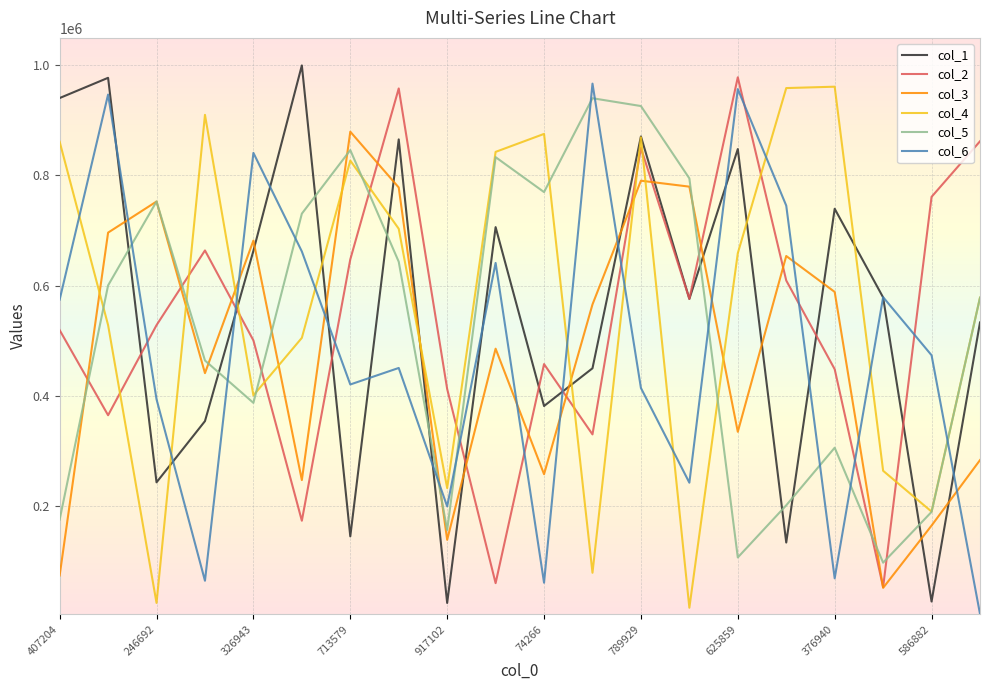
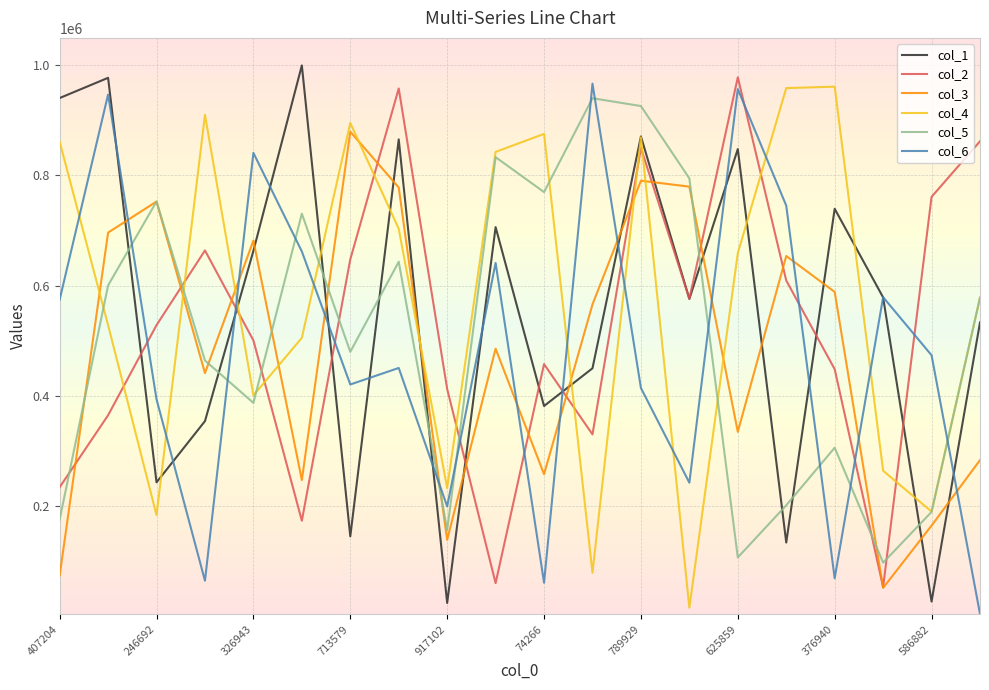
  {
    "col_1": {
      "407204": 940000,
      "246692": 240000,
      "326943": 660000,
      "713579": 140000,
      "917102": 20000,
      "74266": 380000,
      "625859": 850000,
      "376940": 740000,
      "586882": 30000
    },
    "col_2": {
-     "407204": 520000,
+     "407204": 230000,
      "246692": 530000,
      "326943": 500000,
      "713579": 650000,
      "917102": 410000,
      "74266": 460000,
      "789929": 850000,
      "625859": 980000,
      "376940": 450000,
      "586882": 760000
    },
    "col_3": {
      "407204": 70000,
      "326943": 680000,
      "713579": 880000,
      "917102": 140000,
      "74266": 260000,
      "789929": 790000,
      "625859": 330000,
      "376940": 590000,
      "586882": 160000
    },
    "col_4": {
      "407204": 860000,
-     "246692": 20000,
+     "246692": 180000,
      "326943": 400000,
-     "713579": 830000,
+     "713579": 900000,
      "917102": 230000,
      "74266": 880000,
      "625859": 660000,
      "376940": 960000
    },
    "col_5": {
      "407204": 180000,
      "326943": 390000,
-     "713579": 850000,
+     "713579": 480000,
      "917102": 160000,
      "74266": 770000,
      "789929": 930000,
      "625859": 110000,
      "376940": 310000
    },
    "col_6": {
      "407204": 570000,
      "246692": 390000,
      "326943": 840000,
      "713579": 420000,
      "917102": 200000,
      "74266": 60000,
      "789929": 410000,
      "625859": 960000,
      "376940": 70000,
      "586882": 470000
    }
  }
